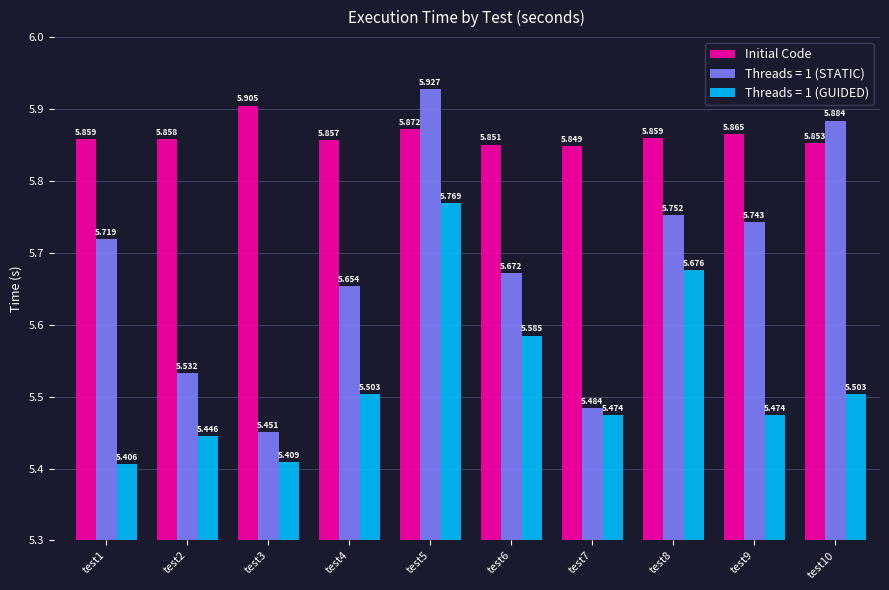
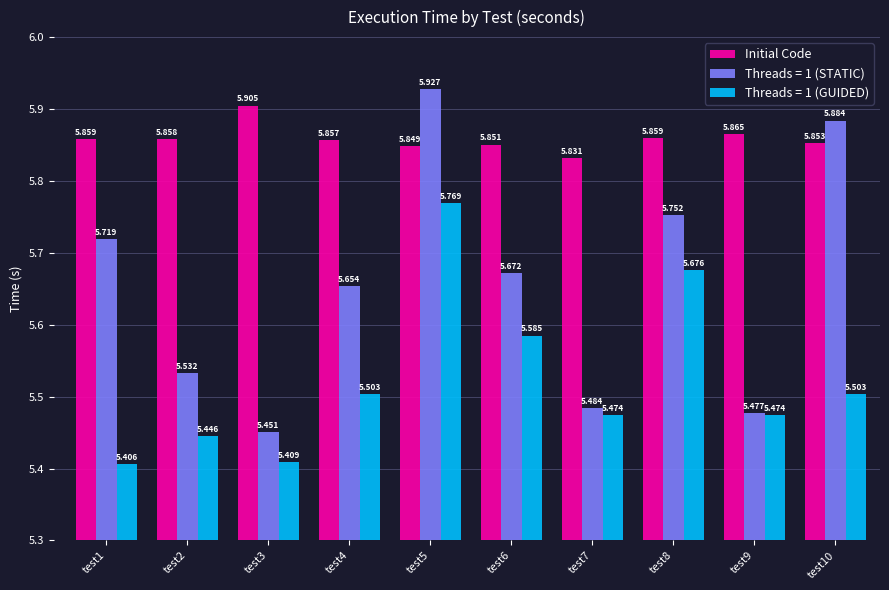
  {
    "Initial Code": {
      "test1": 5.859,
      "test2": 5.858,
      "test3": 5.905,
      "test4": 5.857,
-     "test5": 5.872,
+     "test5": 5.849,
      "test6": 5.851,
-     "test7": 5.849,
+     "test7": 5.831,
      "test8": 5.859,
      "test9": 5.865,
      "test10": 5.853
    },
    "Threads = 1 (STATIC)": {
      "test1": 5.719,
      "test2": 5.532,
      "test3": 5.451,
      "test4": 5.654,
      "test5": 5.927,
      "test6": 5.672,
      "test7": 5.484,
      "test8": 5.752,
-     "test9": 5.743,
+     "test9": 5.477,
      "test10": 5.884
    },
    "Threads = 1 (GUIDED)": {
      "test1": 5.406,
      "test2": 5.446,
      "test3": 5.409,
      "test4": 5.503,
      "test5": 5.769,
      "test6": 5.585,
      "test7": 5.474,
      "test8": 5.676,
      "test9": 5.474,
      "test10": 5.503
    }
  }
